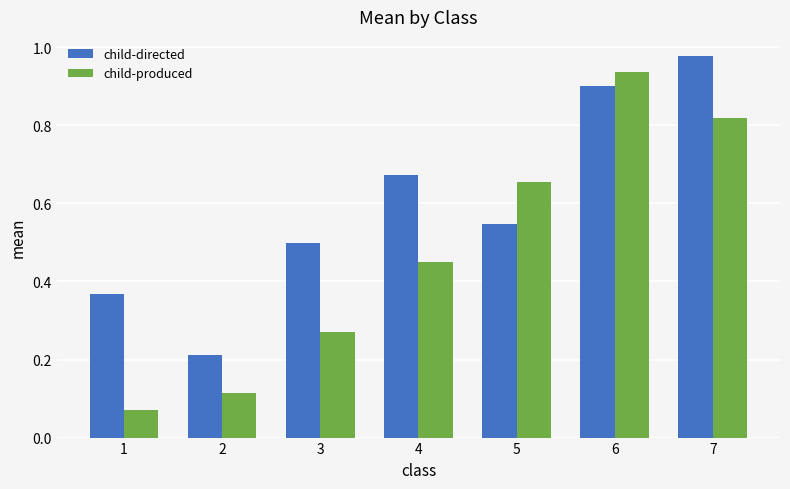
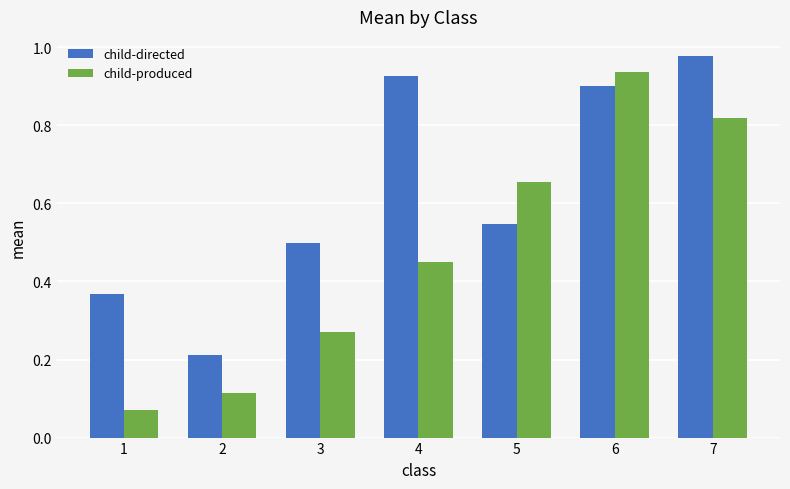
  {
    "child-directed": {
      "1": 0.37,
      "2": 0.21,
      "3": 0.50,
-     "4": 0.67,
+     "4": 0.93,
      "5": 0.55,
      "6": 0.90,
      "7": 0.98
    },
    "child-produced": {
      "1": 0.07,
      "2": 0.11,
      "3": 0.27,
      "4": 0.45,
      "5": 0.65,
      "6": 0.94,
      "7": 0.82
    }
  }
